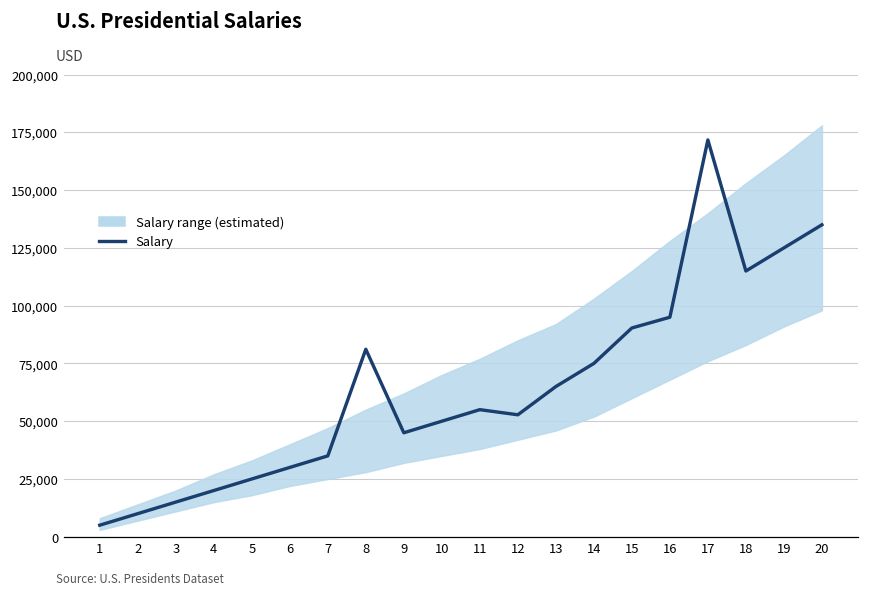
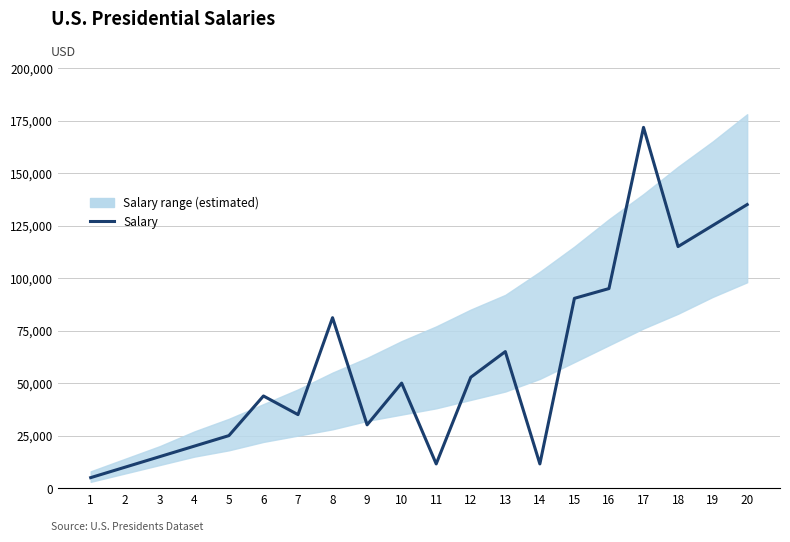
  {
    "Salary": {
      "1": "5,000",
      "2": "10,000",
      "3": "15,000",
      "4": "20,000",
      "5": "25,000",
-     "6": "30,000",
+     "6": "44,000",
      "7": "35,000",
      "8": "81,000",
-     "9": "45,000",
+     "9": "30,000",
      "10": "50,000",
-     "11": "55,000",
+     "11": "12,000",
      "12": "53,000",
      "13": "65,000",
-     "14": "75,000",
+     "14": "12,000",
      "15": "90,000",
      "16": "95,000",
      "17": "172,000",
      "18": "115,000",
      "19": "125,000",
      "20": "135,000"
    }
  }
